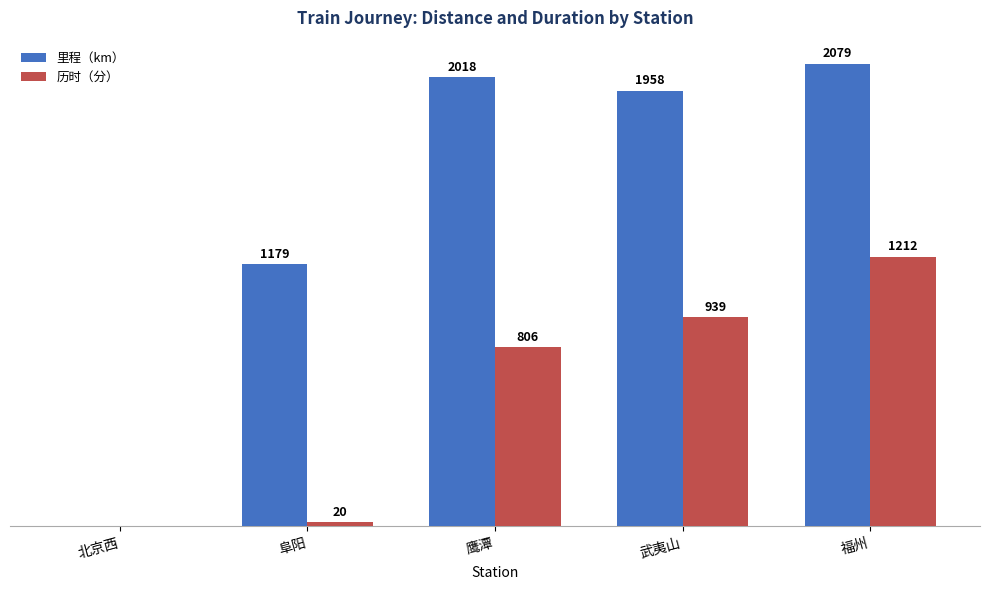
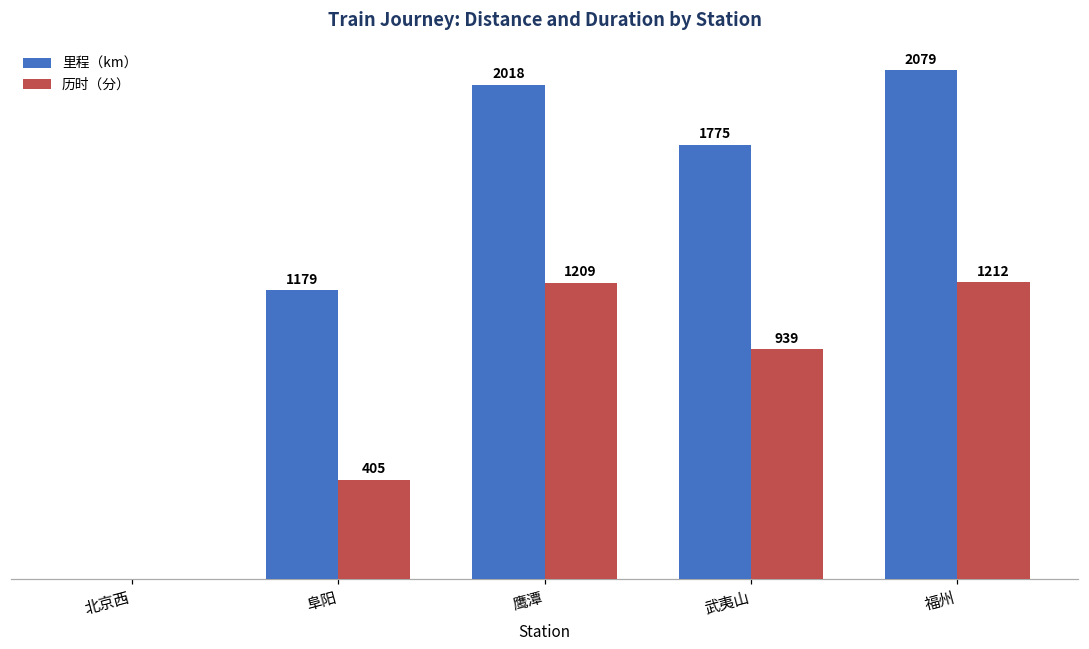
  {
    "里程（km）": {
      "阜阳": 1179,
      "鹰潭": 2018,
-     "武夷山": 1958,
+     "武夷山": 1775,
      "福州": 2079
    },
    "历时（分）": {
-     "阜阳": 20,
-     "鹰潭": 806,
+     "阜阳": 405,
+     "鹰潭": 1209,
      "武夷山": 939,
      "福州": 1212
    }
  }
